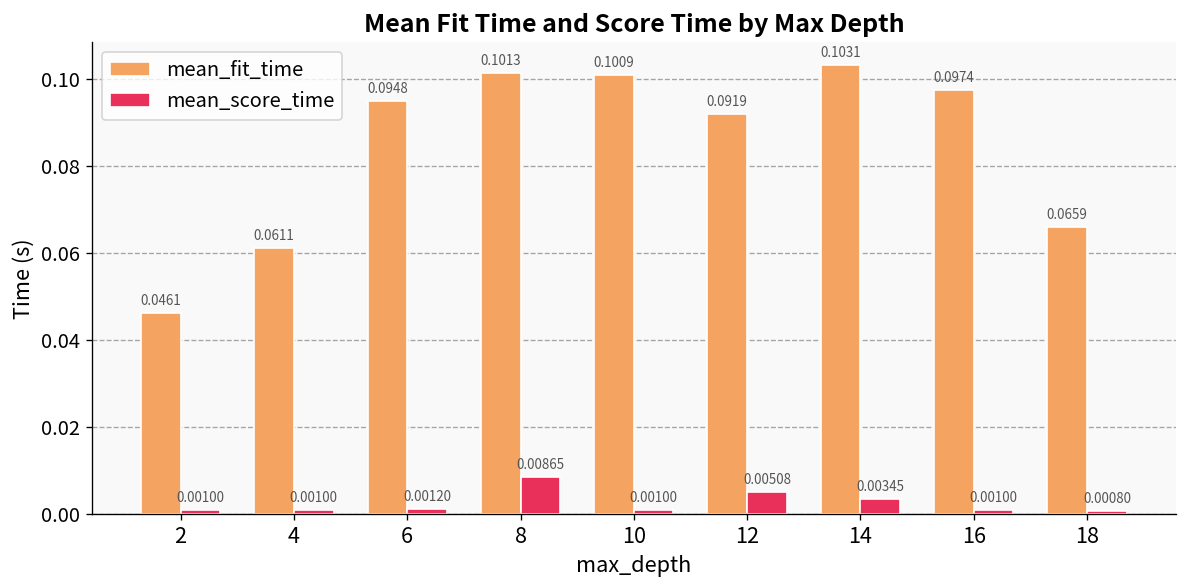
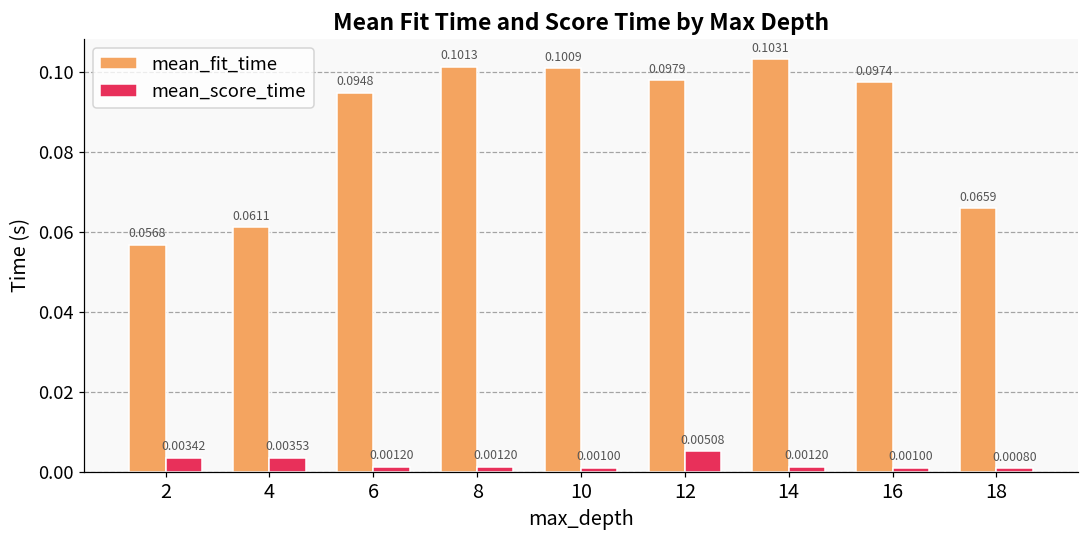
  {
    "mean_fit_time": {
-     "2": 0.0461,
+     "2": 0.0568,
      "4": 0.0611,
      "6": 0.0948,
      "8": 0.1013,
      "10": 0.1009,
-     "12": 0.0919,
+     "12": 0.0979,
      "14": 0.1031,
      "16": 0.0974,
      "18": 0.0659
    },
    "mean_score_time": {
-     "2": 0.00100,
-     "4": 0.00100,
+     "2": 0.00342,
+     "4": 0.00353,
      "6": 0.00120,
-     "8": 0.00865,
+     "8": 0.00120,
      "10": 0.00100,
      "12": 0.00508,
-     "14": 0.00345,
+     "14": 0.00120,
      "16": 0.00100,
      "18": 0.00080
    }
  }
